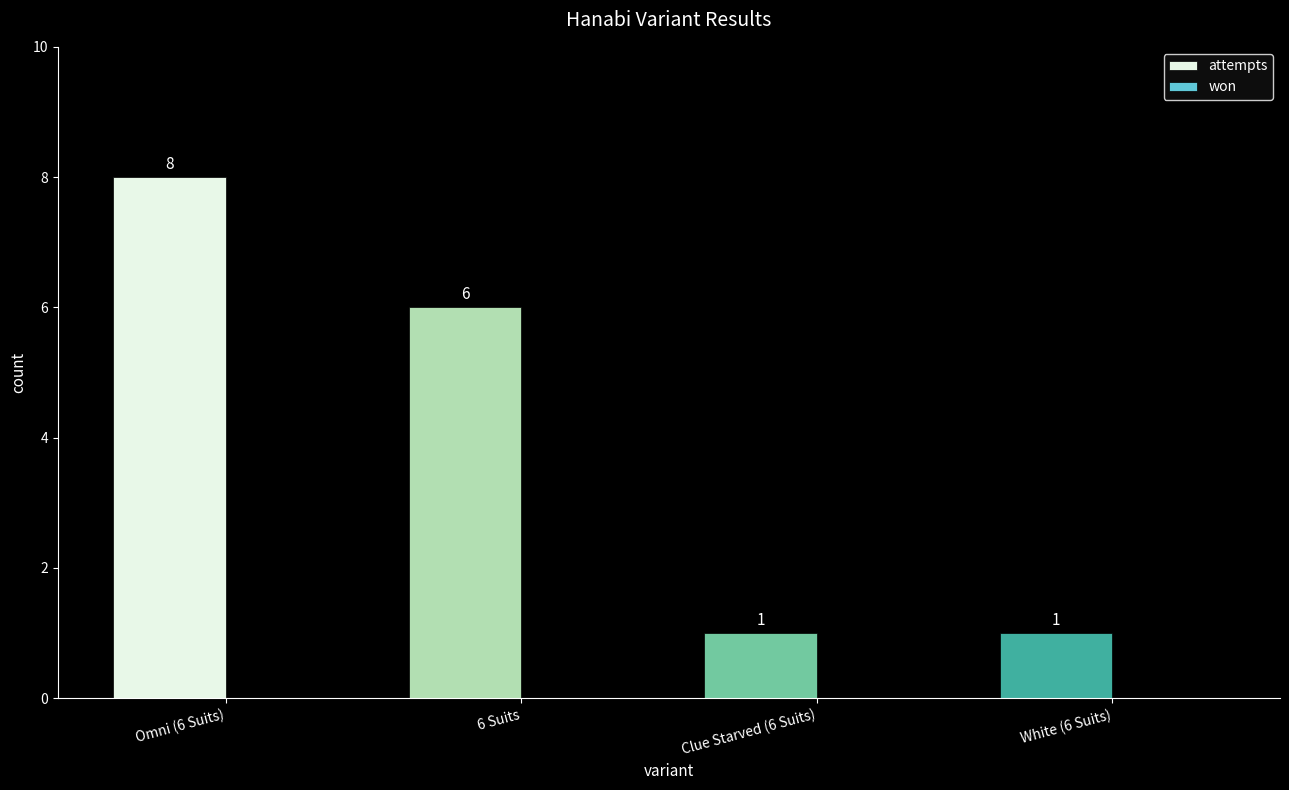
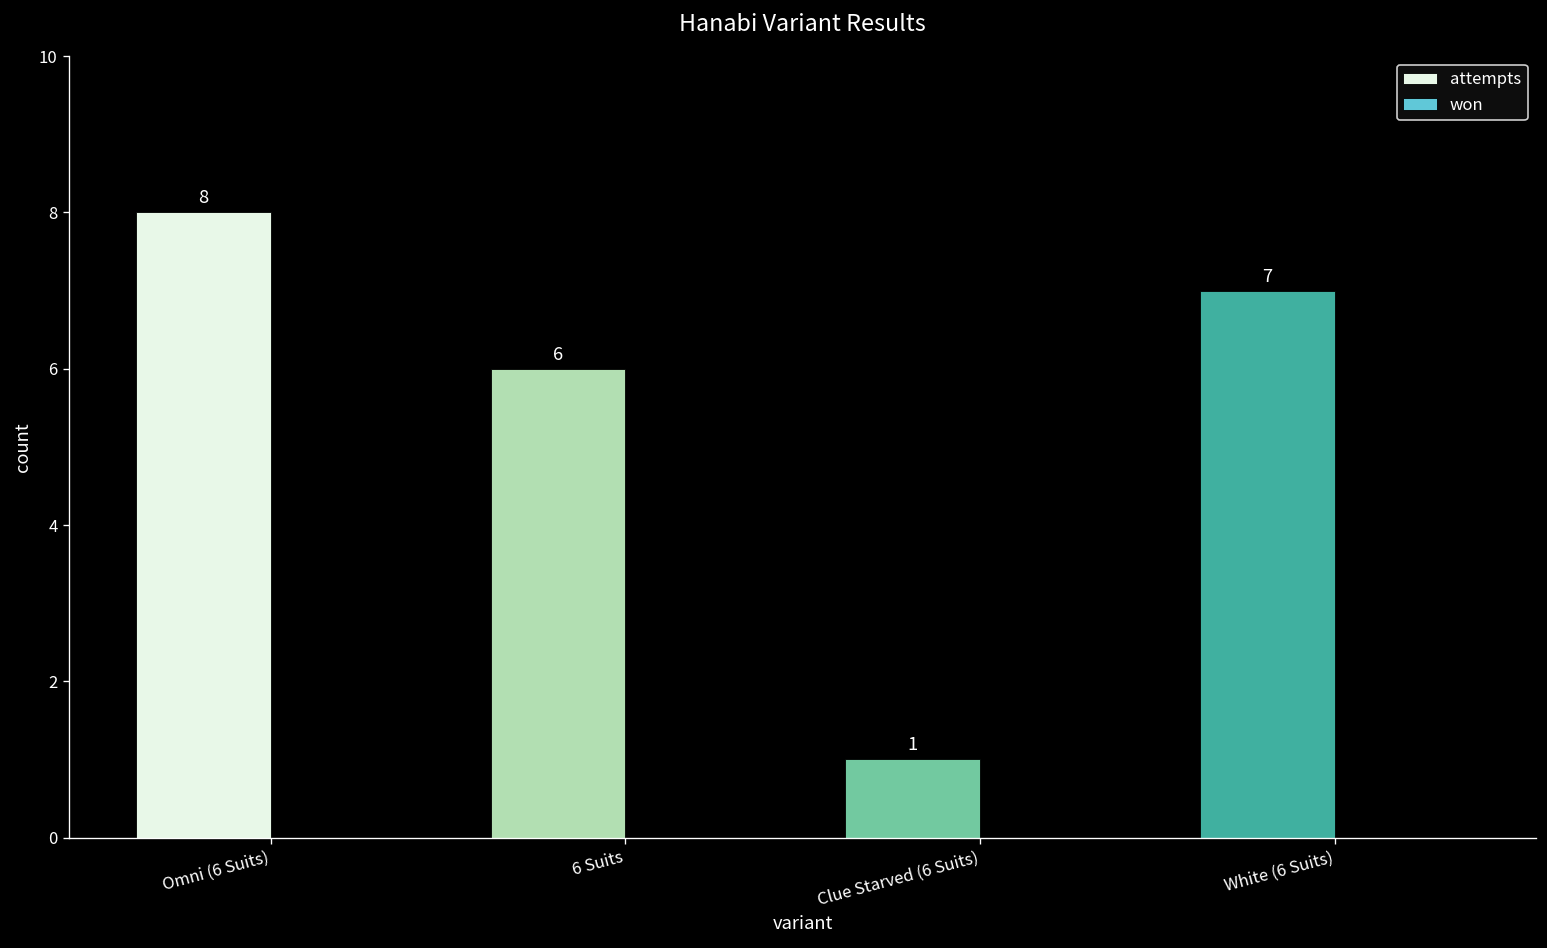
  {
    "attempts": {
      "Omni (6 Suits)": 8,
      "6 Suits": 6,
      "Clue Starved (6 Suits)": 1,
-     "White (6 Suits)": 1
+     "White (6 Suits)": 7
    },
    "won": {
      "Omni (6 Suits)": 0.0,
      "6 Suits": 0.0,
      "Clue Starved (6 Suits)": 0.0,
      "White (6 Suits)": 0.0
    }
  }
